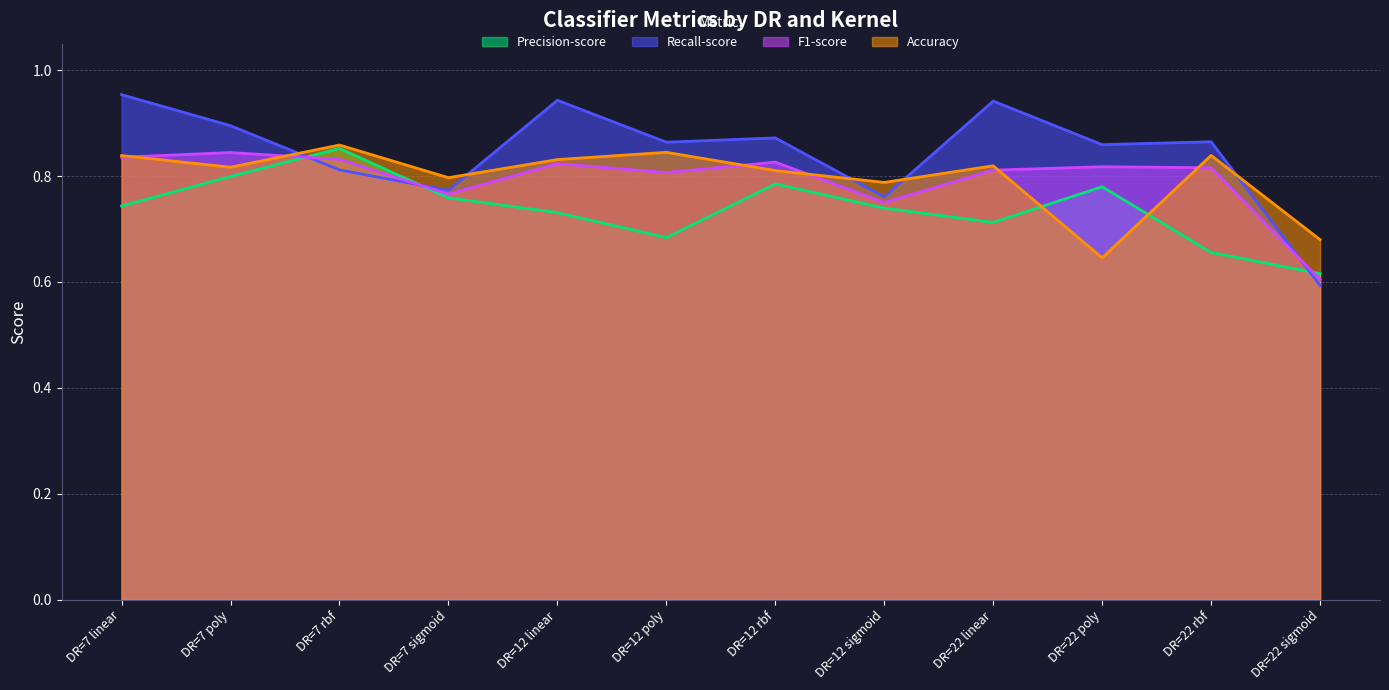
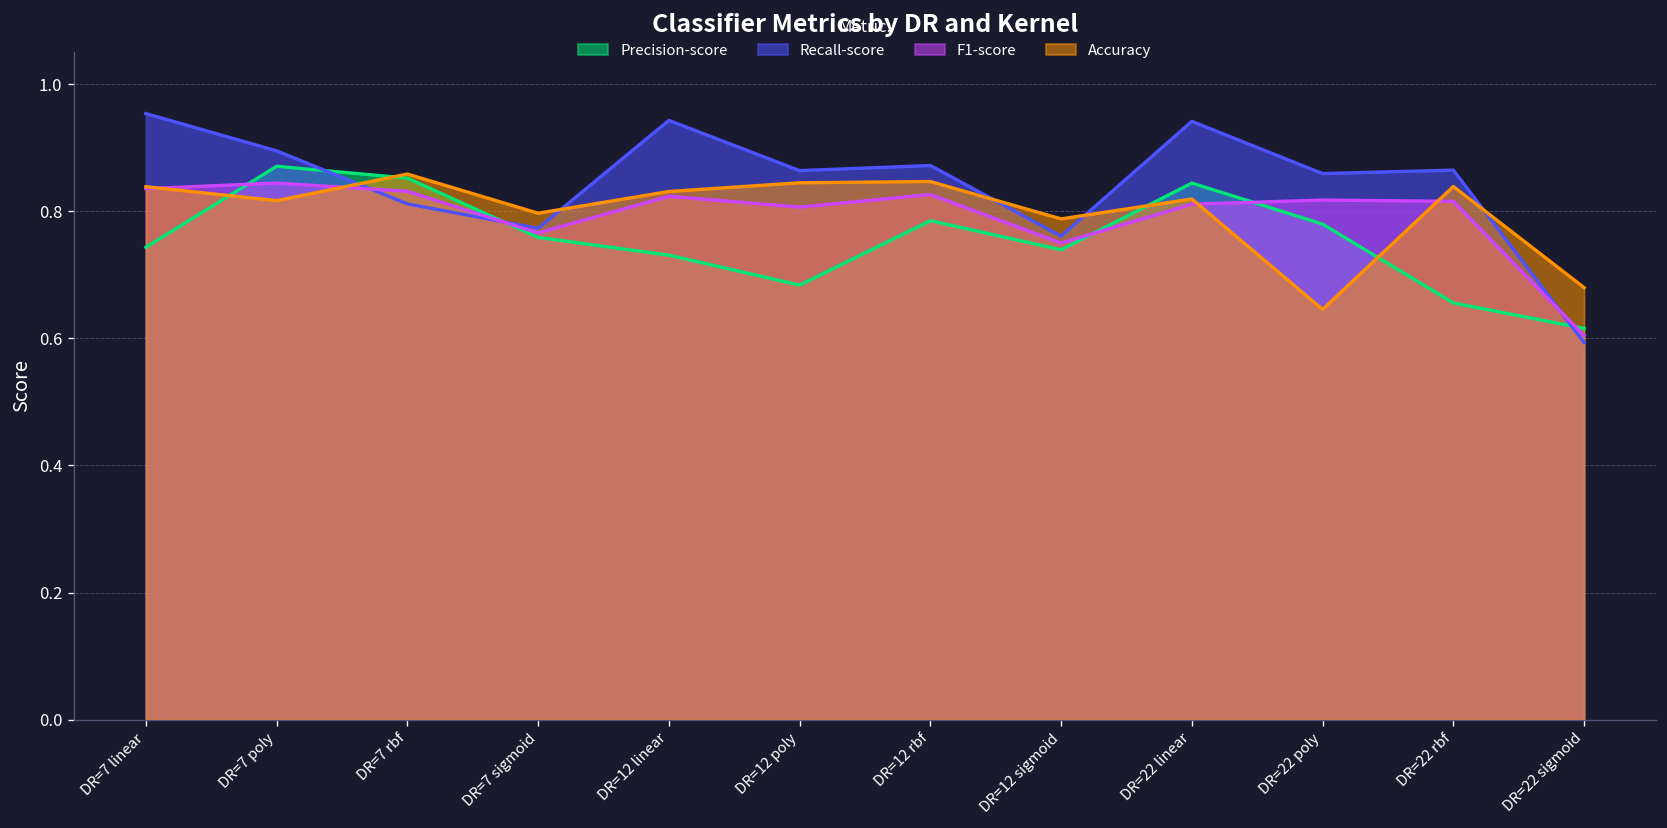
  {
    "Precision-score": {
      "DR=7 linear": 0.74,
-     "DR=7 poly": 0.80,
+     "DR=7 poly": 0.87,
      "DR=7 rbf": 0.85,
      "DR=7 sigmoid": 0.76,
      "DR=12 linear": 0.73,
      "DR=12 poly": 0.68,
      "DR=12 rbf": 0.79,
      "DR=12 sigmoid": 0.74,
-     "DR=22 linear": 0.71,
+     "DR=22 linear": 0.84,
      "DR=22 poly": 0.78,
      "DR=22 rbf": 0.66,
      "DR=22 sigmoid": 0.62
    },
    "Recall-score": {
      "DR=7 linear": 0.95,
      "DR=7 poly": 0.90,
      "DR=7 rbf": 0.81,
      "DR=7 sigmoid": 0.77,
      "DR=12 linear": 0.94,
      "DR=12 poly": 0.86,
      "DR=12 rbf": 0.87,
      "DR=12 sigmoid": 0.76,
      "DR=22 linear": 0.94,
      "DR=22 poly": 0.86,
      "DR=22 rbf": 0.86,
      "DR=22 sigmoid": 0.59
    },
    "F1-score": {
      "DR=7 poly": 0.84,
      "DR=7 rbf": 0.83,
      "DR=7 sigmoid": 0.77,
      "DR=12 linear": 0.82,
      "DR=12 poly": 0.81,
      "DR=12 rbf": 0.83,
      "DR=12 sigmoid": 0.75,
      "DR=22 linear": 0.81,
      "DR=22 poly": 0.82,
      "DR=22 rbf": 0.82,
      "DR=22 sigmoid": 0.60
    },
    "Accuracy": {
      "DR=7 poly": 0.82,
      "DR=7 rbf": 0.86,
      "DR=7 sigmoid": 0.80,
      "DR=12 linear": 0.83,
      "DR=12 poly": 0.84,
-     "DR=12 rbf": 0.81,
+     "DR=12 rbf": 0.85,
      "DR=12 sigmoid": 0.79,
      "DR=22 linear": 0.82,
      "DR=22 poly": 0.65,
      "DR=22 rbf": 0.84,
      "DR=22 sigmoid": 0.68
    }
  }
